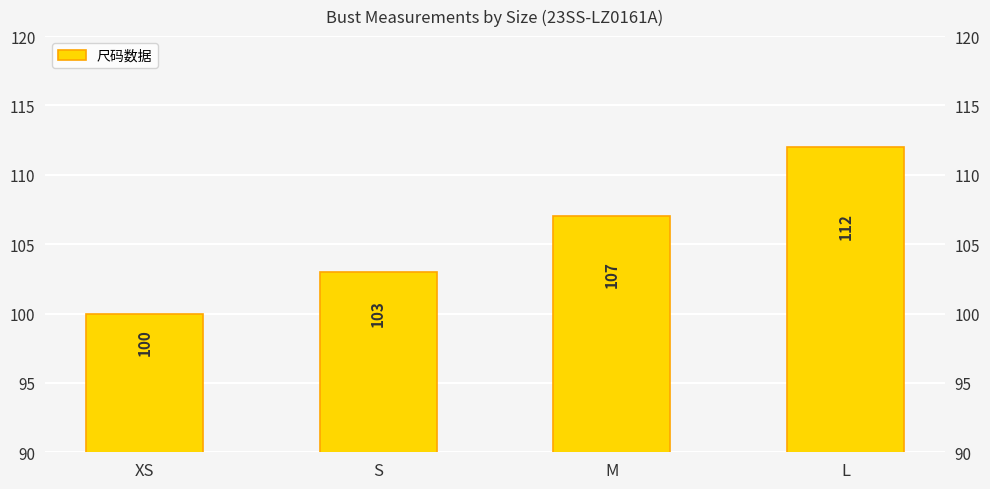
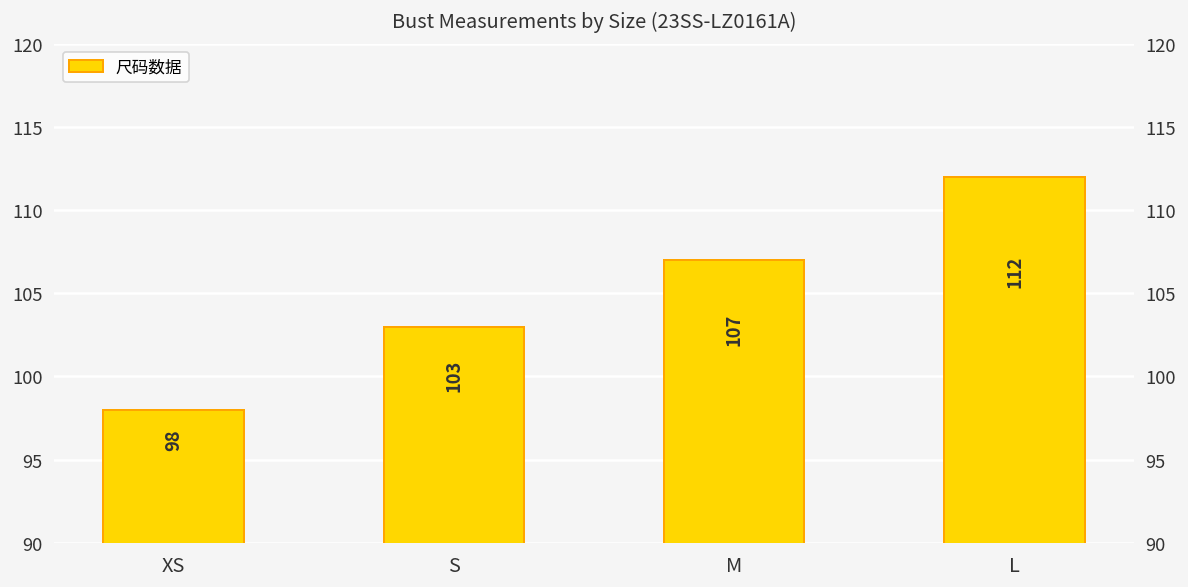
  {
-   "XS": 100,
+   "XS": 98,
    "S": 103,
    "M": 107,
    "L": 112
  }
